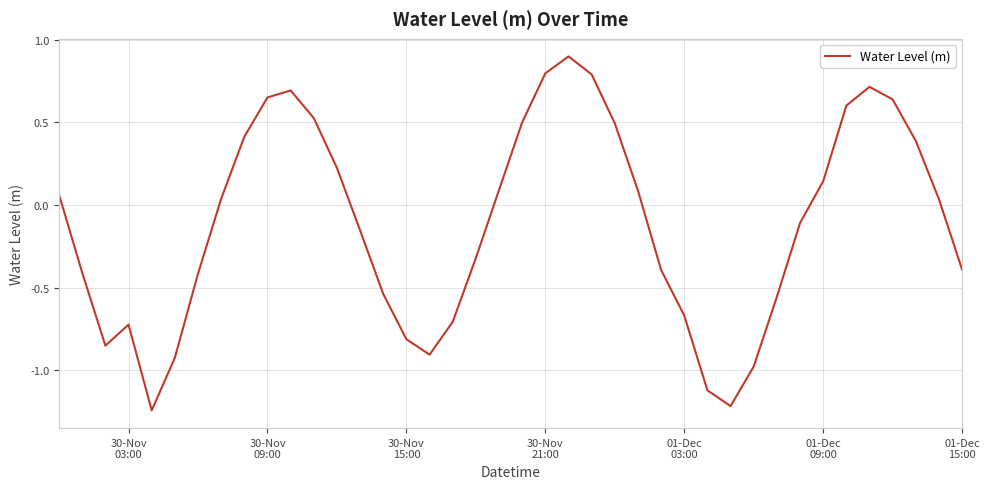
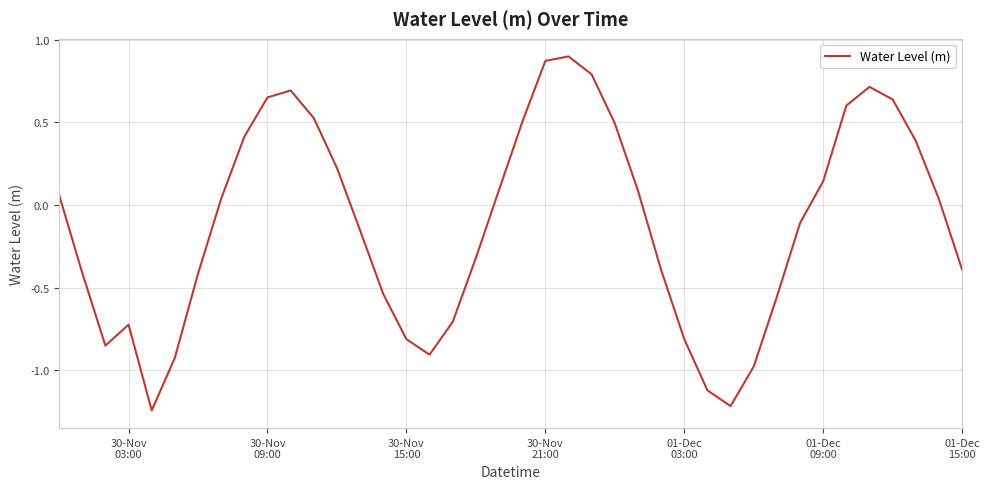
  {
    "30-Nov 03:00": -0.72,
    "30-Nov 09:00": 0.65,
    "30-Nov 15:00": -0.81,
-   "30-Nov 21:00": 0.80,
-   "01-Dec 03:00": -0.67,
+   "30-Nov 21:00": 0.87,
+   "01-Dec 03:00": -0.81,
    "01-Dec 09:00": 0.14,
    "01-Dec 15:00": -0.39
  }
